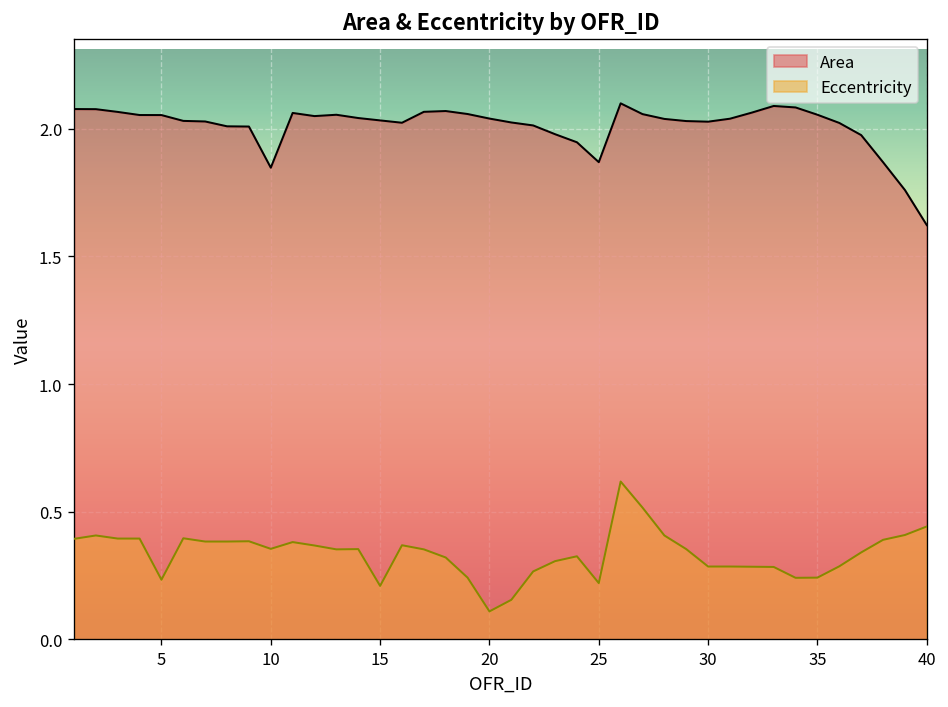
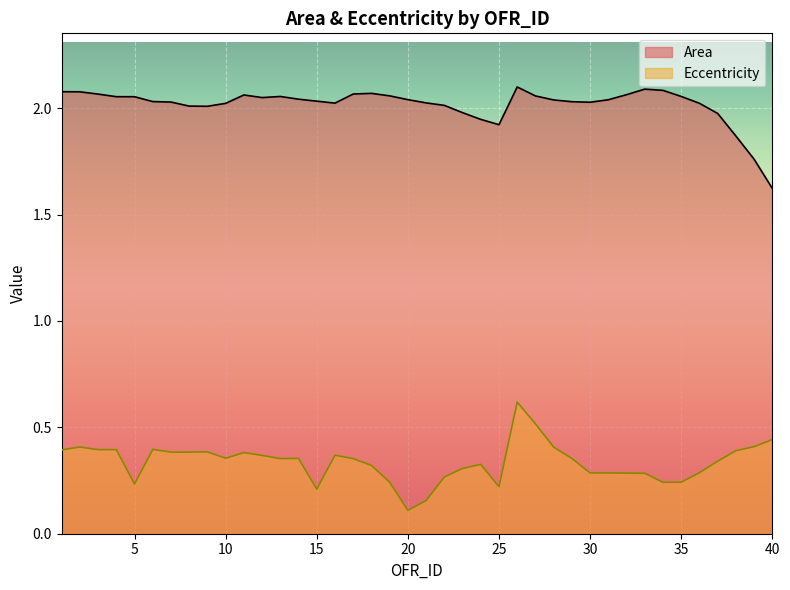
  {
    "Area": {
      "5": 2.05,
-     "10": 1.85,
+     "10": 2.02,
      "15": 2.03,
      "20": 2.04,
-     "25": 1.87,
+     "25": 1.92,
      "30": 2.03,
      "35": 2.05,
      "40": 1.62
    },
    "Eccentricity": {
      "5": 0.23,
      "10": 0.35,
      "15": 0.21,
      "20": 0.11,
      "25": 0.22,
      "30": 0.29,
      "35": 0.24,
      "40": 0.44
    }
  }
